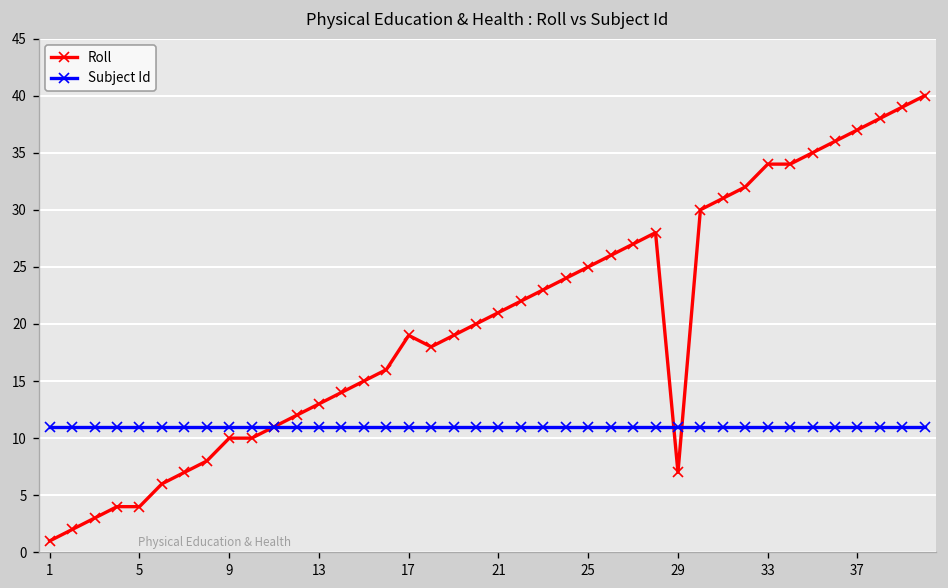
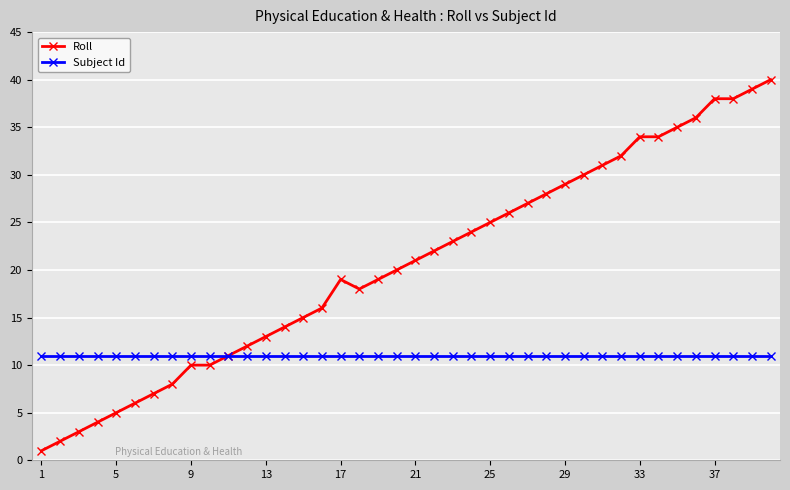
  {
    "Roll": {
      "1": 1,
-     "5": 4,
+     "5": 5,
      "9": 10,
      "13": 13,
      "17": 19,
      "21": 21,
      "25": 25,
-     "29": 7,
+     "29": 29,
      "33": 34,
-     "37": 37
+     "37": 38
    },
    "Subject Id": {
      "1": 11,
      "5": 11,
      "9": 11,
      "13": 11,
      "17": 11,
      "21": 11,
      "25": 11,
      "29": 11,
      "33": 11,
      "37": 11
    }
  }
